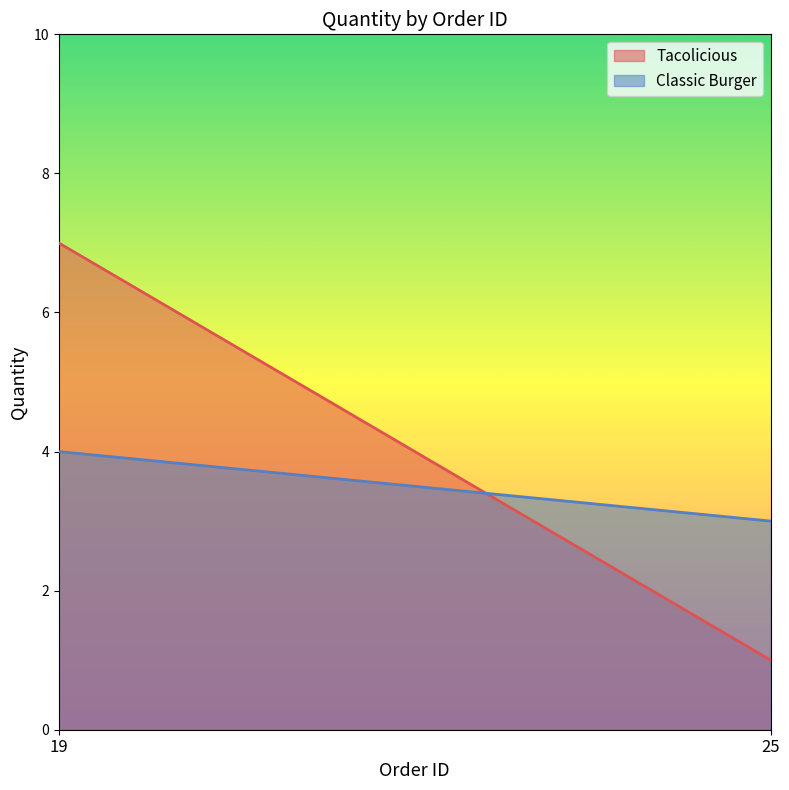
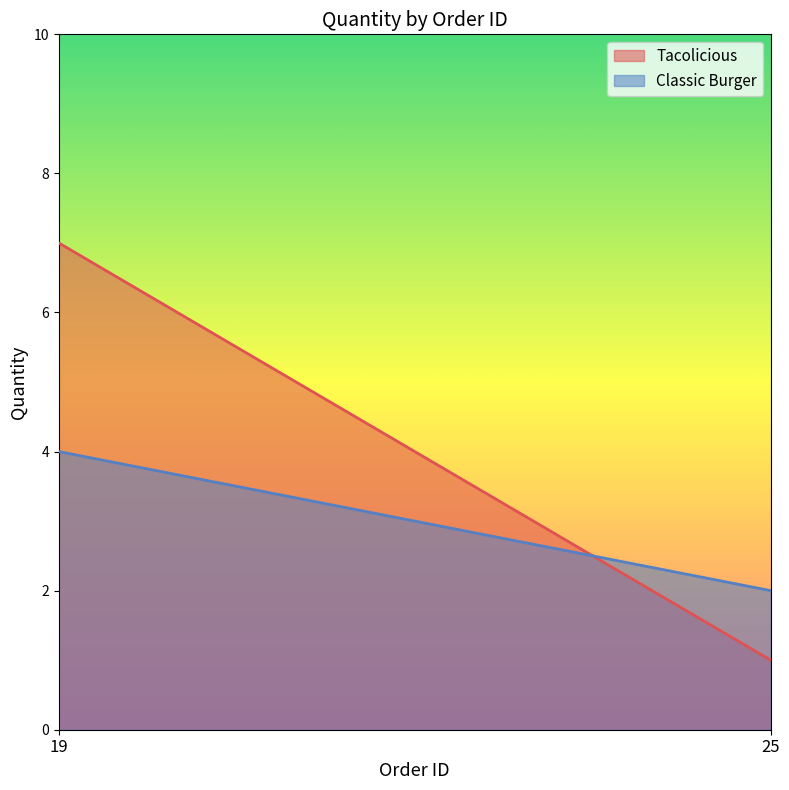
  {
    "Tacolicious": {
      "19": 7,
      "25": 1
    },
    "Classic Burger": {
      "19": 4,
-     "25": 3
+     "25": 2
    }
  }
